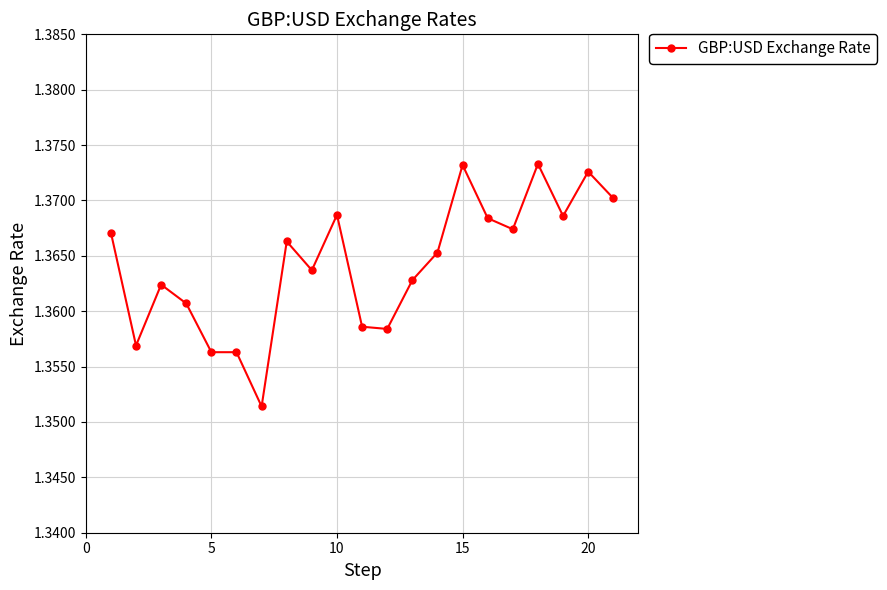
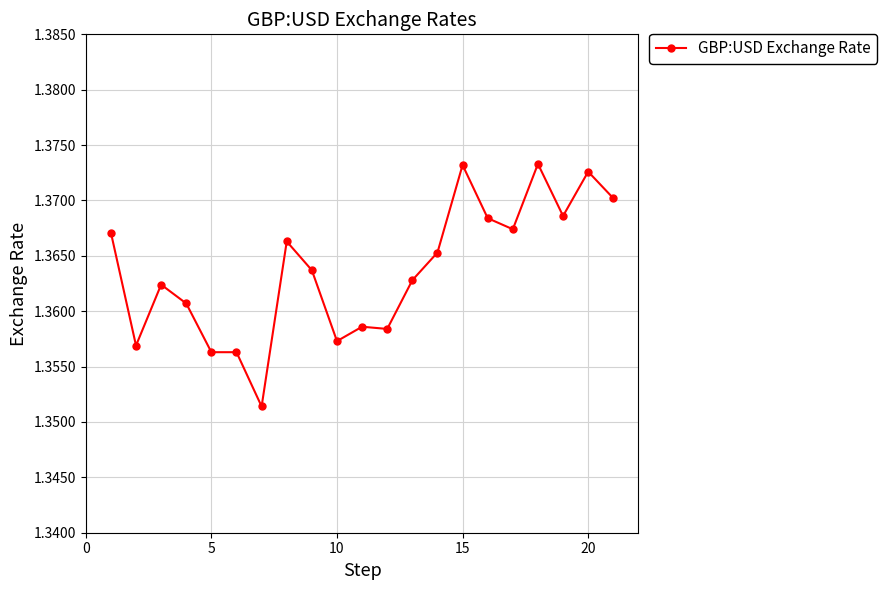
  {
    "5": 1.3563,
-   "10": 1.3687,
+   "10": 1.3573,
    "15": 1.3732,
    "20": 1.3726
  }
